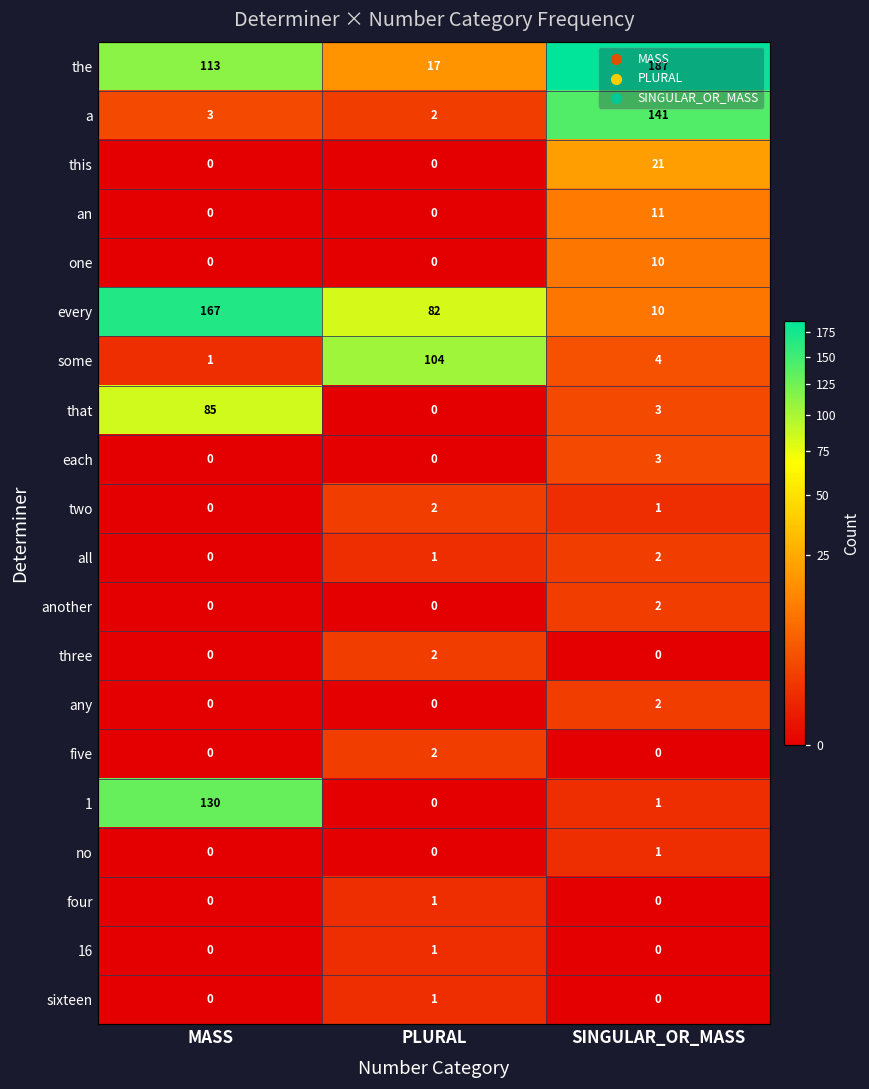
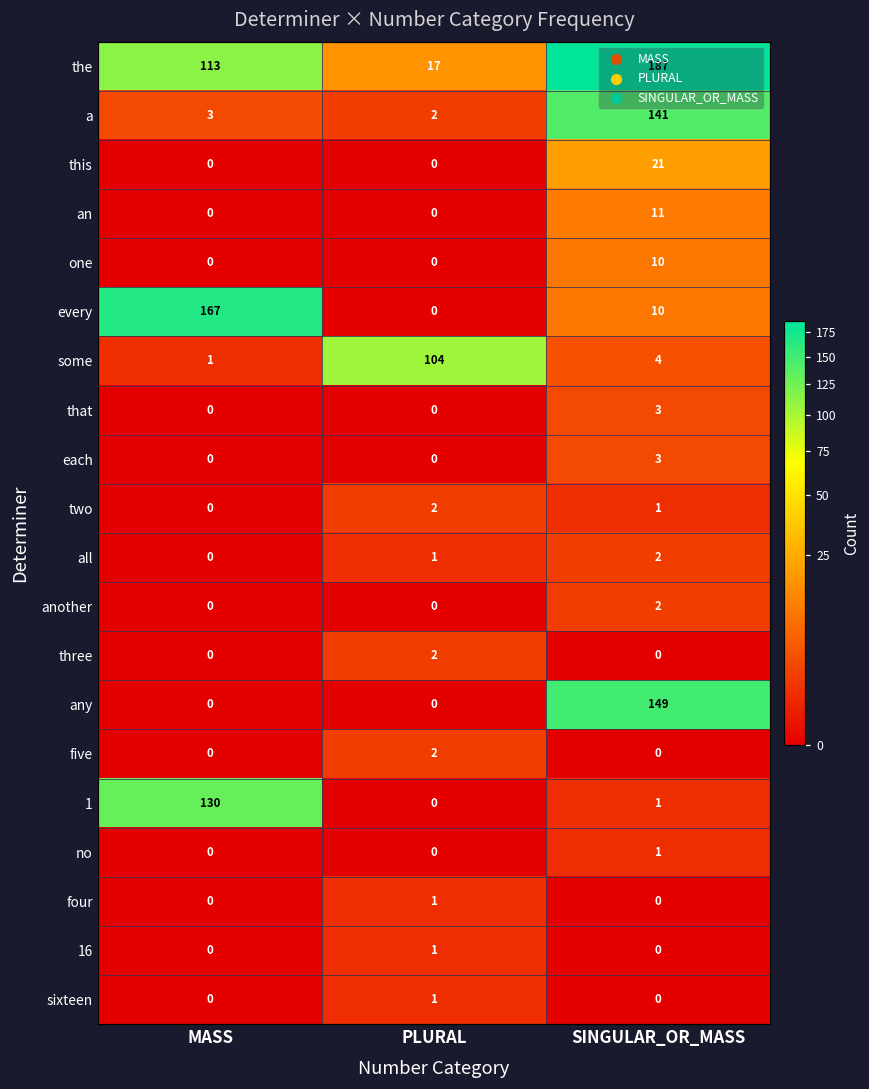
  {
    "the": {
      "MASS": 113,
      "PLURAL": 17
    },
    "a": {
      "MASS": 3,
      "PLURAL": 2,
      "SINGULAR_OR_MASS": 141
    },
    "this": {
      "MASS": 0,
      "PLURAL": 0,
      "SINGULAR_OR_MASS": 21
    },
    "an": {
      "MASS": 0,
      "PLURAL": 0,
      "SINGULAR_OR_MASS": 11
    },
    "one": {
      "MASS": 0,
      "PLURAL": 0,
      "SINGULAR_OR_MASS": 10
    },
    "every": {
      "MASS": 167,
-     "PLURAL": 82,
+     "PLURAL": 0,
      "SINGULAR_OR_MASS": 10
    },
    "some": {
      "MASS": 1,
      "PLURAL": 104,
      "SINGULAR_OR_MASS": 4
    },
    "that": {
-     "MASS": 85,
+     "MASS": 0,
      "PLURAL": 0,
      "SINGULAR_OR_MASS": 3
    },
    "each": {
      "MASS": 0,
      "PLURAL": 0,
      "SINGULAR_OR_MASS": 3
    },
    "two": {
      "MASS": 0,
      "PLURAL": 2,
      "SINGULAR_OR_MASS": 1
    },
    "all": {
      "MASS": 0,
      "PLURAL": 1,
      "SINGULAR_OR_MASS": 2
    },
    "another": {
      "MASS": 0,
      "PLURAL": 0,
      "SINGULAR_OR_MASS": 2
    },
    "three": {
      "MASS": 0,
      "PLURAL": 2,
      "SINGULAR_OR_MASS": 0
    },
    "any": {
      "MASS": 0,
      "PLURAL": 0,
-     "SINGULAR_OR_MASS": 2
+     "SINGULAR_OR_MASS": 149
    },
    "five": {
      "MASS": 0,
      "PLURAL": 2,
      "SINGULAR_OR_MASS": 0
    },
    "1": {
      "MASS": 130,
      "PLURAL": 0,
      "SINGULAR_OR_MASS": 1
    },
    "no": {
      "MASS": 0,
      "PLURAL": 0,
      "SINGULAR_OR_MASS": 1
    },
    "four": {
      "MASS": 0,
      "PLURAL": 1,
      "SINGULAR_OR_MASS": 0
    },
    "16": {
      "MASS": 0,
      "PLURAL": 1,
      "SINGULAR_OR_MASS": 0
    },
    "sixteen": {
      "MASS": 0,
      "PLURAL": 1,
      "SINGULAR_OR_MASS": 0
    }
  }
